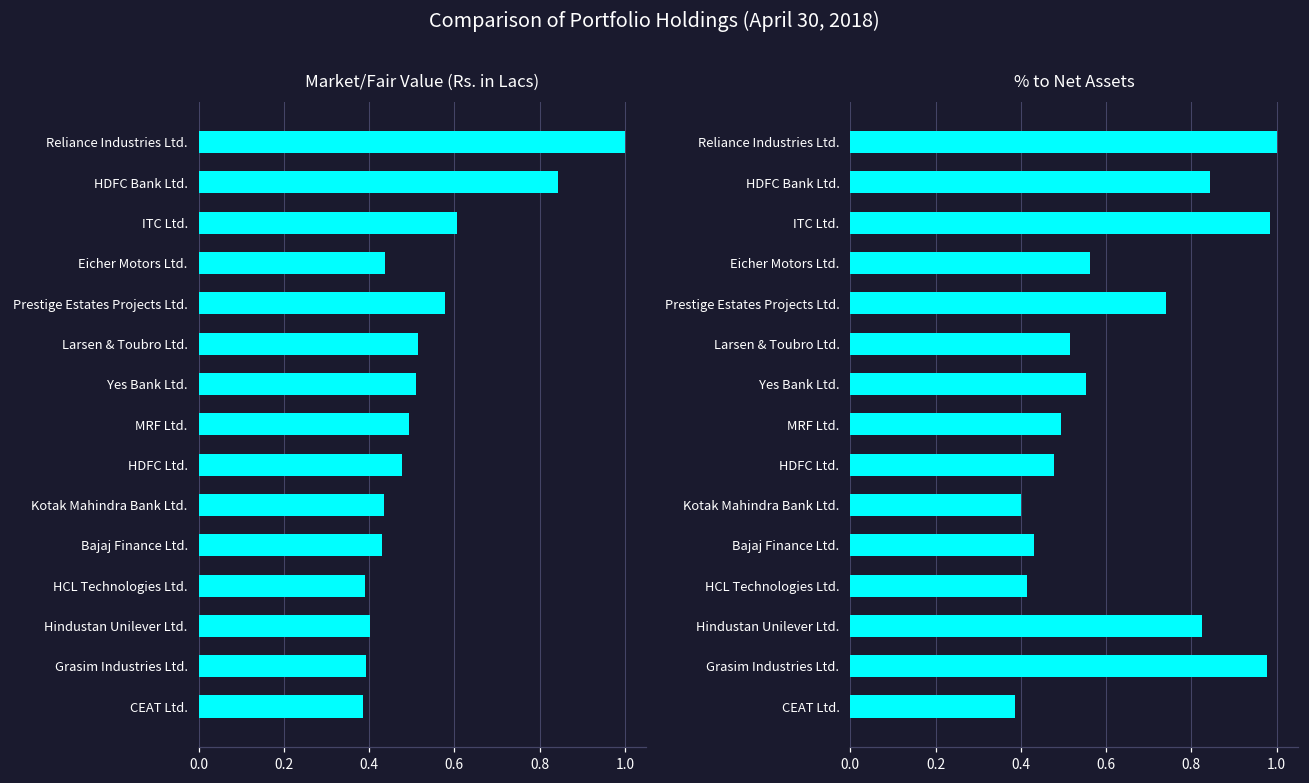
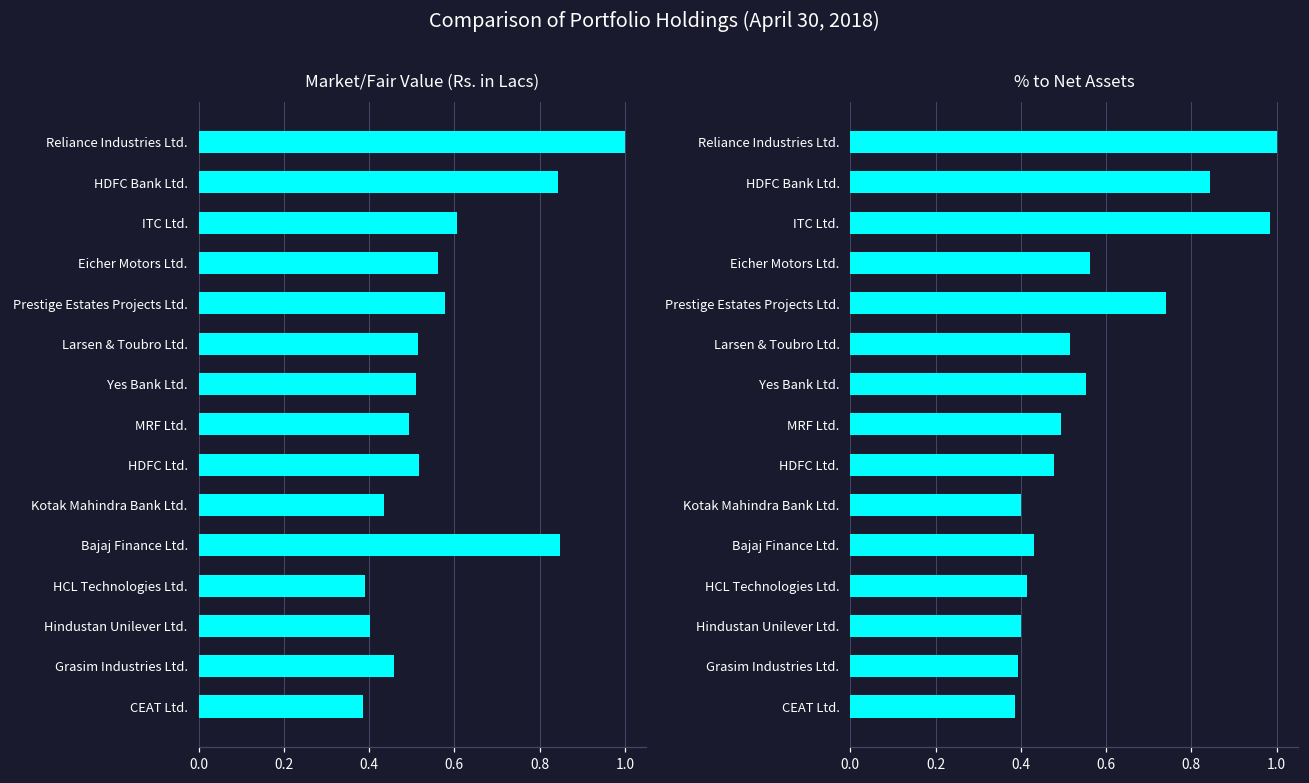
  {
    "Market/Fair Value (Rs. in Lacs)": {
      "Reliance Industries Ltd.": 1.00,
      "HDFC Bank Ltd.": 0.84,
      "ITC Ltd.": 0.61,
-     "Eicher Motors Ltd.": 0.44,
+     "Eicher Motors Ltd.": 0.56,
      "Prestige Estates Projects Ltd.": 0.58,
      "Larsen & Toubro Ltd.": 0.51,
      "Yes Bank Ltd.": 0.51,
      "MRF Ltd.": 0.49,
-     "HDFC Ltd.": 0.48,
+     "HDFC Ltd.": 0.52,
      "Kotak Mahindra Bank Ltd.": 0.43,
-     "Bajaj Finance Ltd.": 0.43,
+     "Bajaj Finance Ltd.": 0.85,
      "HCL Technologies Ltd.": 0.39,
      "Hindustan Unilever Ltd.": 0.40,
-     "Grasim Industries Ltd.": 0.39,
+     "Grasim Industries Ltd.": 0.46,
      "CEAT Ltd.": 0.39
    },
    "% to Net Assets": {
      "Reliance Industries Ltd.": 1.00,
      "HDFC Bank Ltd.": 0.84,
      "ITC Ltd.": 0.98,
      "Eicher Motors Ltd.": 0.56,
      "Prestige Estates Projects Ltd.": 0.74,
      "Larsen & Toubro Ltd.": 0.51,
      "Yes Bank Ltd.": 0.55,
      "MRF Ltd.": 0.49,
      "HDFC Ltd.": 0.48,
      "Kotak Mahindra Bank Ltd.": 0.40,
      "Bajaj Finance Ltd.": 0.43,
      "HCL Technologies Ltd.": 0.42,
-     "Hindustan Unilever Ltd.": 0.82,
-     "Grasim Industries Ltd.": 0.98,
+     "Hindustan Unilever Ltd.": 0.40,
+     "Grasim Industries Ltd.": 0.39,
      "CEAT Ltd.": 0.39
    }
  }
